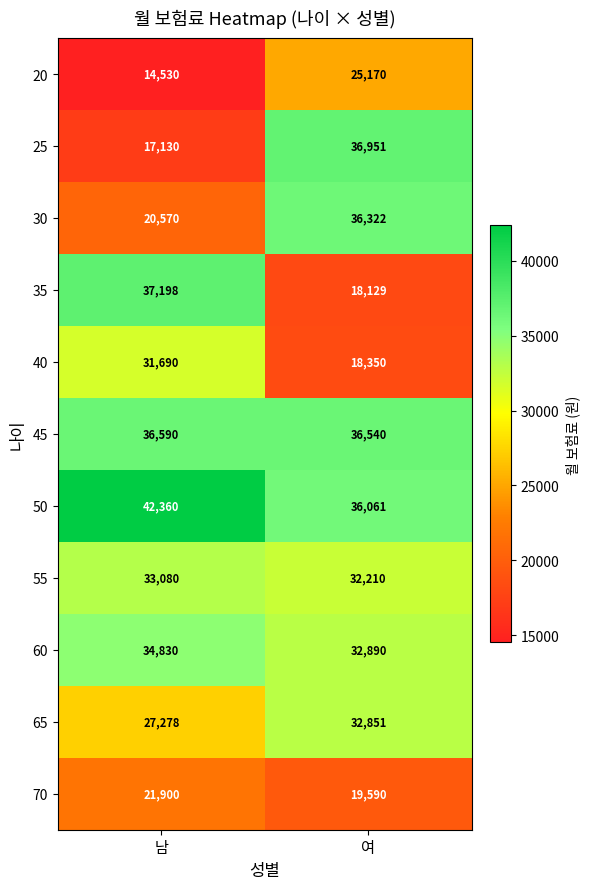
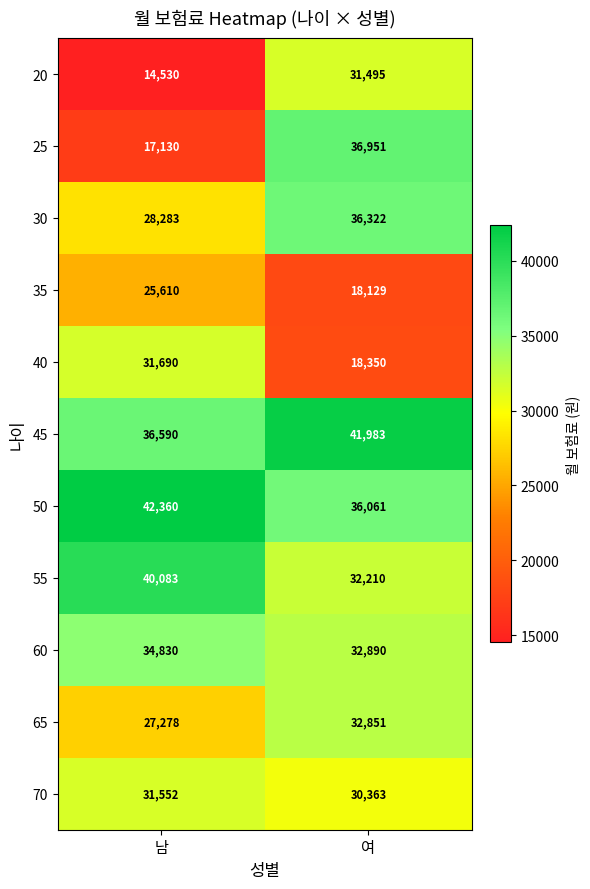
  {
    "20": {
      "남": "14,530",
-     "여": "25,170"
+     "여": "31,495"
    },
    "25": {
      "남": "17,130",
      "여": "36,951"
    },
    "30": {
-     "남": "20,570",
+     "남": "28,283",
      "여": "36,322"
    },
    "35": {
-     "남": "37,198",
+     "남": "25,610",
      "여": "18,129"
    },
    "40": {
      "남": "31,690",
      "여": "18,350"
    },
    "45": {
      "남": "36,590",
-     "여": "36,540"
+     "여": "41,983"
    },
    "50": {
      "남": "42,360",
      "여": "36,061"
    },
    "55": {
-     "남": "33,080",
+     "남": "40,083",
      "여": "32,210"
    },
    "60": {
      "남": "34,830",
      "여": "32,890"
    },
    "65": {
      "남": "27,278",
      "여": "32,851"
    },
    "70": {
-     "남": "21,900",
-     "여": "19,590"
+     "남": "31,552",
+     "여": "30,363"
    }
  }
